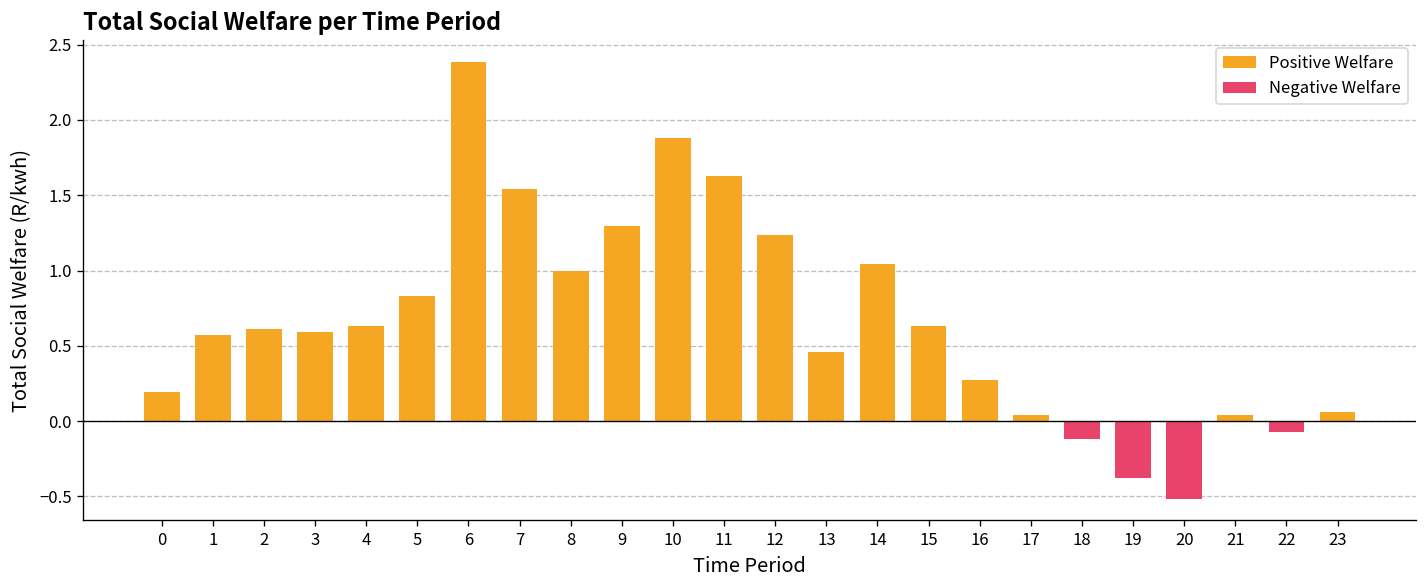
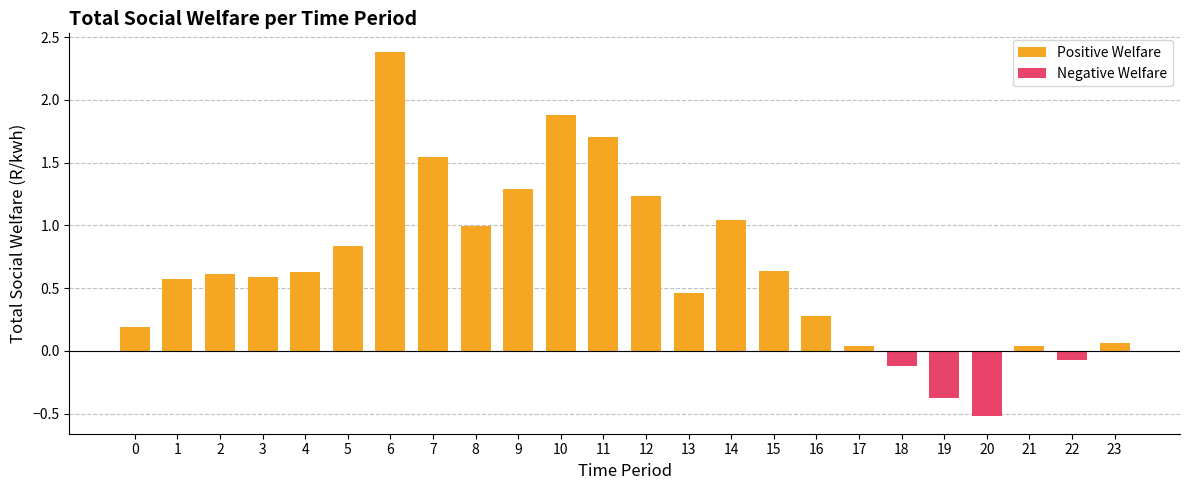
  {
    "Positive Welfare": {
      "0": 0.19,
      "1": 0.57,
      "2": 0.61,
      "3": 0.59,
      "4": 0.63,
      "5": 0.83,
      "6": 2.39,
      "7": 1.54,
      "8": 1.00,
      "9": 1.29,
      "10": 1.88,
-     "11": 1.63,
+     "11": 1.70,
      "12": 1.24,
      "13": 0.46,
      "14": 1.04,
      "15": 0.63,
      "16": 0.28,
      "17": 0.04,
      "21": 0.04,
      "23": 0.06
    },
    "Negative Welfare": {
      "18": -0.12,
      "19": -0.37,
      "20": -0.51,
      "22": -0.07
    }
  }
